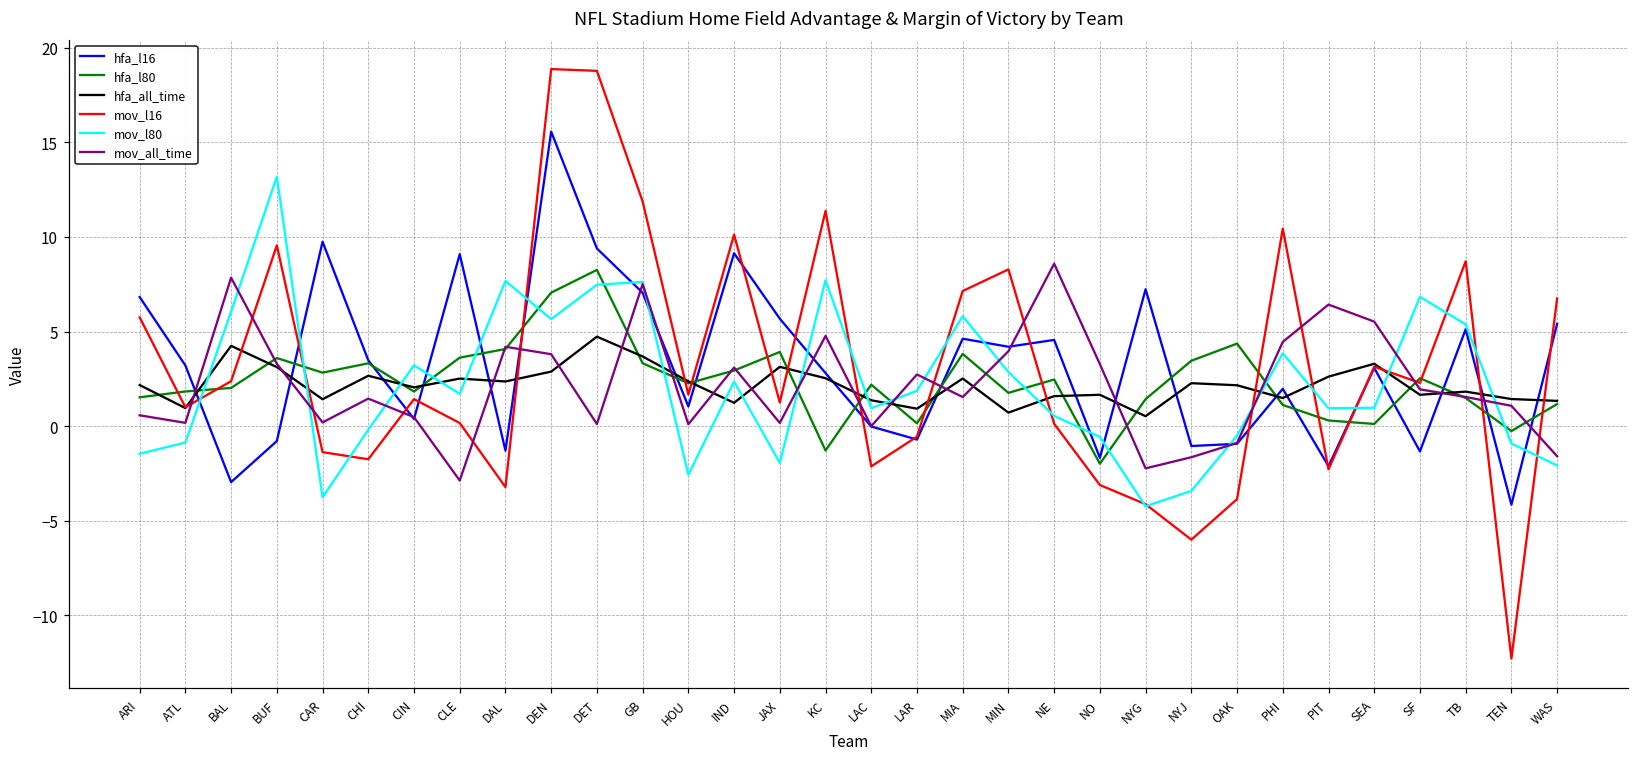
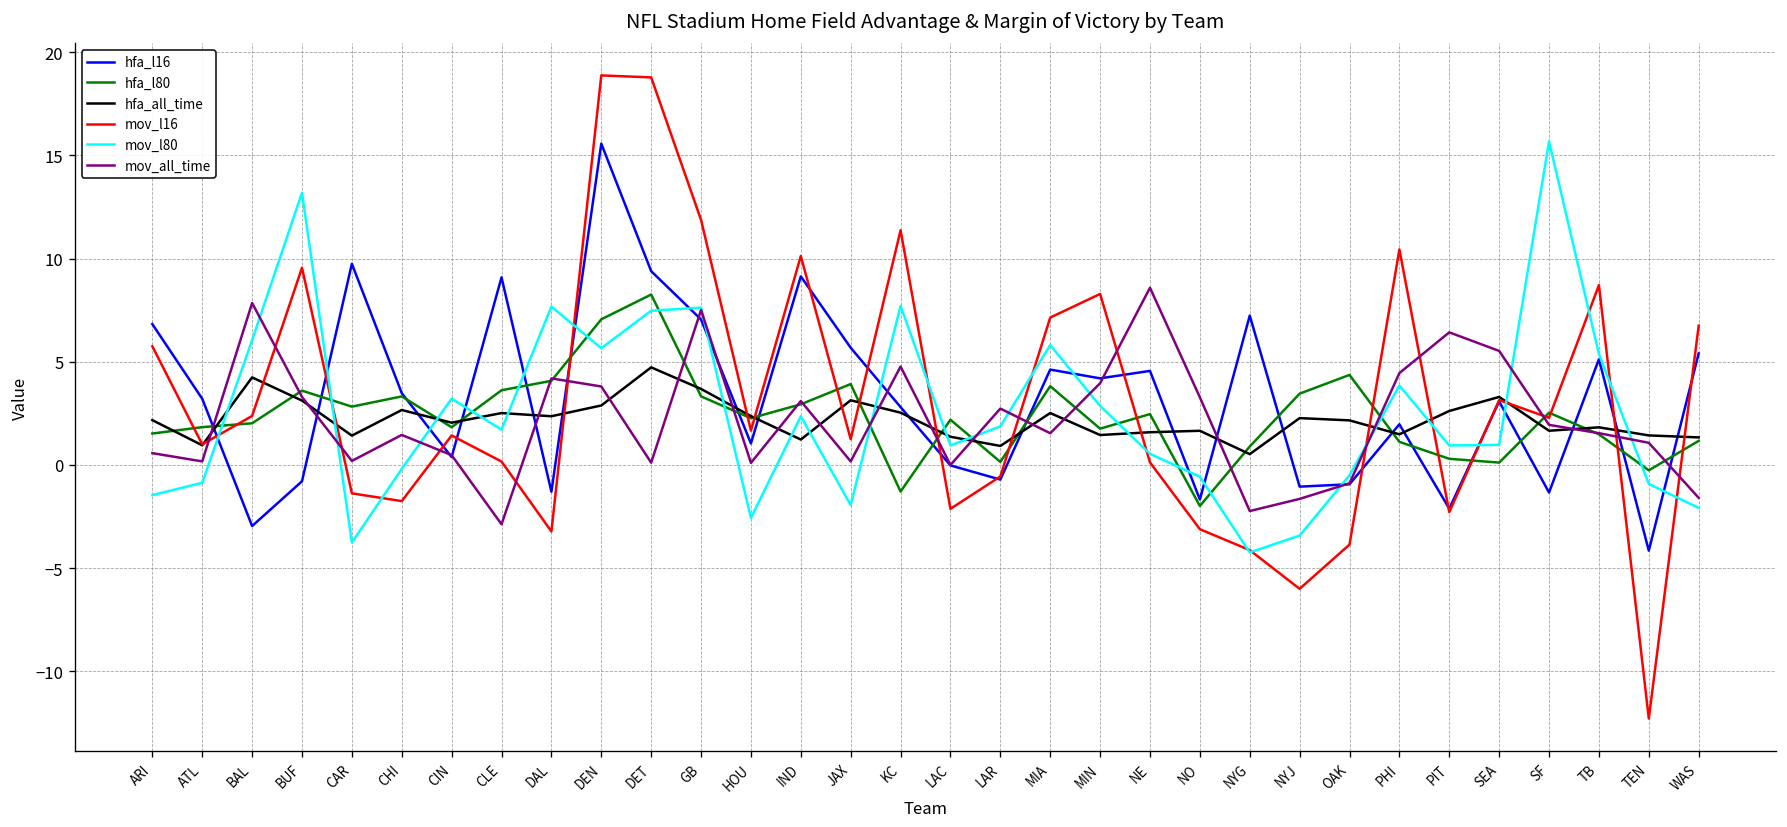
  {
    "hfa_l16": {
      "ARI": 6.8,
      "ATL": 3.2,
      "BAL": -3.0,
      "BUF": -0.8,
      "CAR": 9.7,
      "CHI": 3.5,
      "CLE": 9.1,
      "DAL": -1.3,
      "DEN": 15.6,
      "DET": 9.4,
      "GB": 7.1,
      "HOU": 1.0,
      "IND": 9.1,
      "JAX": 5.7,
      "KC": 2.8,
      "LAR": -0.7,
      "MIA": 4.6,
      "MIN": 4.2,
      "NE": 4.6,
      "NO": -1.7,
      "NYG": 7.2,
      "NYJ": -1.1,
      "PHI": 2.0,
      "PIT": -2.1,
      "SF": -1.3,
      "TB": 5.1,
      "TEN": -4.2,
      "WAS": 5.4
    },
    "hfa_l80": {
      "ARI": 1.5,
      "ATL": 1.8,
      "BAL": 2.0,
      "BUF": 3.6,
      "CAR": 2.8,
      "CHI": 3.3,
      "CIN": 1.8,
      "CLE": 3.6,
      "DEN": 7.1,
      "DET": 8.3,
      "GB": 3.3,
      "IND": 2.9,
      "JAX": 3.9,
      "KC": -1.3,
      "LAC": 2.2,
      "LAR": 0.1,
      "MIA": 3.8,
      "MIN": 1.8,
      "NE": 2.5,
      "NO": -2.0,
-     "NYG": 1.4,
+     "NYG": 0.9,
      "NYJ": 3.5,
      "OAK": 4.4,
      "PHI": 1.1,
      "PIT": 0.3,
      "SEA": 0.1,
      "SF": 2.5,
      "TEN": -0.3,
      "WAS": 1.2
    },
    "hfa_all_time": {
      "ARI": 2.2,
      "BAL": 4.2,
      "BUF": 3.1,
      "CAR": 1.4,
      "CHI": 2.7,
      "CIN": 2.0,
      "CLE": 2.5,
      "DAL": 2.4,
      "DEN": 2.9,
      "DET": 4.7,
      "GB": 3.7,
      "IND": 1.2,
      "JAX": 3.1,
      "KC": 2.5,
      "LAC": 1.4,
      "LAR": 0.9,
      "MIA": 2.5,
-     "MIN": 0.7,
+     "MIN": 1.5,
      "NE": 1.6,
      "NO": 1.7,
      "NYG": 0.5,
      "NYJ": 2.3,
      "OAK": 2.2,
      "PHI": 1.5,
      "PIT": 2.6,
      "SEA": 3.3,
      "SF": 1.7,
      "TB": 1.8,
      "TEN": 1.4,
      "WAS": 1.3
    },
    "mov_l16": {
      "ARI": 5.8,
      "BAL": 2.4,
      "BUF": 9.6,
      "CAR": -1.4,
      "CHI": -1.8,
      "CIN": 1.4,
      "CLE": 0.2,
      "DAL": -3.2,
      "DEN": 18.9,
      "DET": 18.8,
      "GB": 11.9,
      "HOU": 1.7,
      "IND": 10.1,
      "JAX": 1.3,
      "KC": 11.4,
      "LAC": -2.1,
      "LAR": -0.6,
      "MIA": 7.1,
      "MIN": 8.3,
      "NE": 0.1,
      "NO": -3.1,
      "NYJ": -6.0,
      "OAK": -3.9,
      "PHI": 10.4,
      "PIT": -2.3,
      "SF": 2.3,
      "TB": 8.7,
      "TEN": -12.3,
      "WAS": 6.8
    },
    "mov_l80": {
      "ARI": -1.5,
      "ATL": -0.9,
      "BAL": 6.1,
      "BUF": 13.2,
      "CAR": -3.8,
      "CHI": -0.2,
      "CIN": 3.2,
      "CLE": 1.7,
      "DAL": 7.7,
      "DEN": 5.7,
      "DET": 7.5,
      "HOU": -2.6,
      "IND": 2.4,
      "JAX": -1.9,
      "KC": 7.7,
      "LAC": 0.9,
      "LAR": 1.9,
      "MIA": 5.8,
      "MIN": 2.9,
      "NE": 0.5,
      "NO": -0.6,
      "NYJ": -3.4,
      "OAK": -0.5,
      "PHI": 3.9,
      "PIT": 0.9,
      "SEA": 1.0,
-     "SF": 6.8,
+     "SF": 15.7,
      "TB": 5.4,
      "TEN": -0.9,
      "WAS": -2.1
    },
    "mov_all_time": {
      "ARI": 0.6,
      "ATL": 0.2,
      "BAL": 7.8,
      "BUF": 3.3,
      "CAR": 0.2,
      "CHI": 1.5,
      "CLE": -2.9,
      "DEN": 3.8,
      "DET": 0.1,
      "HOU": 0.1,
      "IND": 3.1,
      "JAX": 0.2,
      "KC": 4.8,
      "LAR": 2.7,
      "MIA": 1.5,
      "MIN": 4.0,
      "NE": 8.6,
      "NO": 3.3,
      "NYG": -2.2,
      "NYJ": -1.6,
      "PHI": 4.5,
      "PIT": 6.4,
      "SEA": 5.5,
      "SF": 1.9,
      "TEN": 1.1,
      "WAS": -1.6
    }
  }
